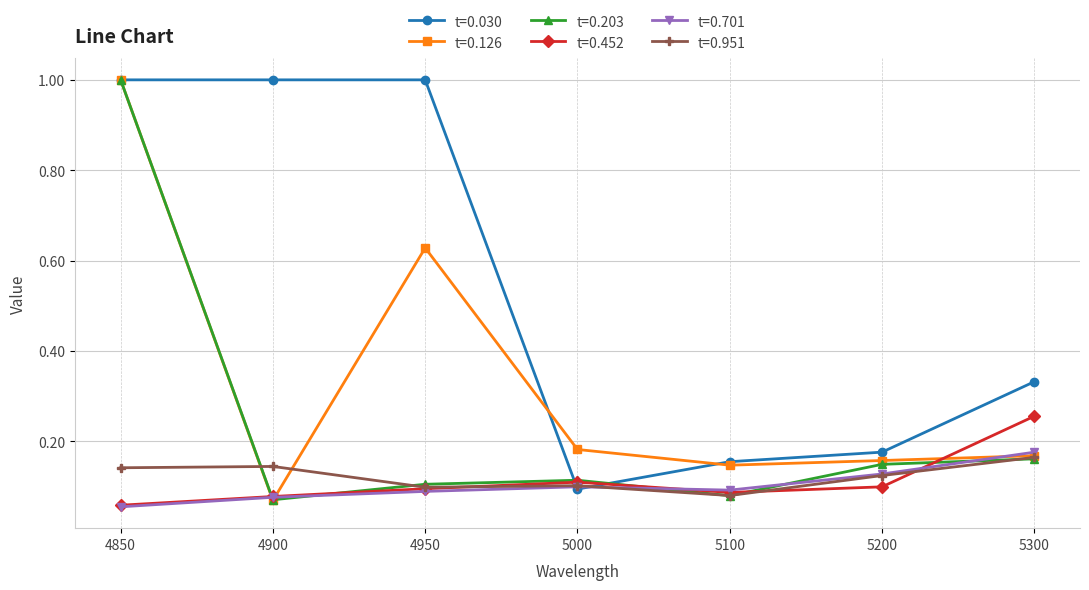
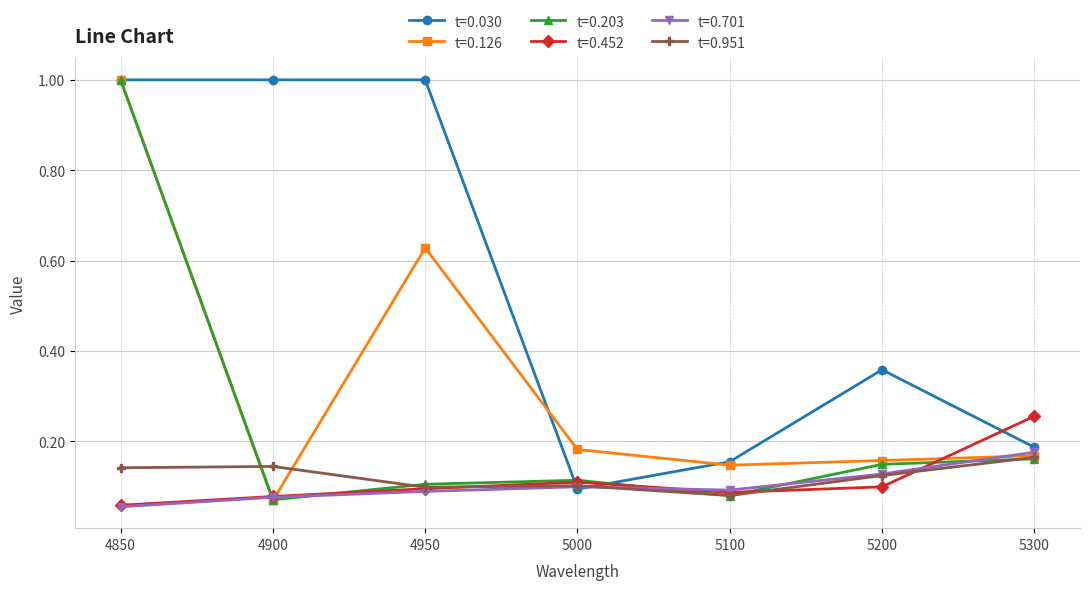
  {
    "t=0.030": {
      "4900": 1.00,
      "4950": 1.00,
      "5100": 0.16,
-     "5200": 0.18,
-     "5300": 0.33
+     "5200": 0.36,
+     "5300": 0.19
    },
    "t=0.126": {
      "4950": 0.63,
      "5000": 0.18,
      "5100": 0.15,
      "5200": 0.16
    },
    "t=0.203": {
      "4950": 0.11,
      "5200": 0.15
    },
    "t=0.452": {
      "5200": 0.10,
      "5300": 0.26
    },
    "t=0.701": {
      "4950": 0.09,
      "5300": 0.18
    },
    "t=0.951": {
      "4850": 0.14,
      "4900": 0.14
    }
  }
